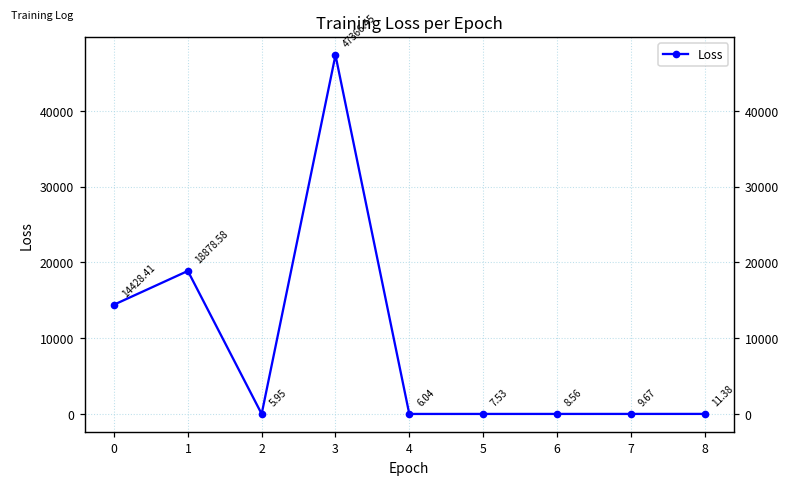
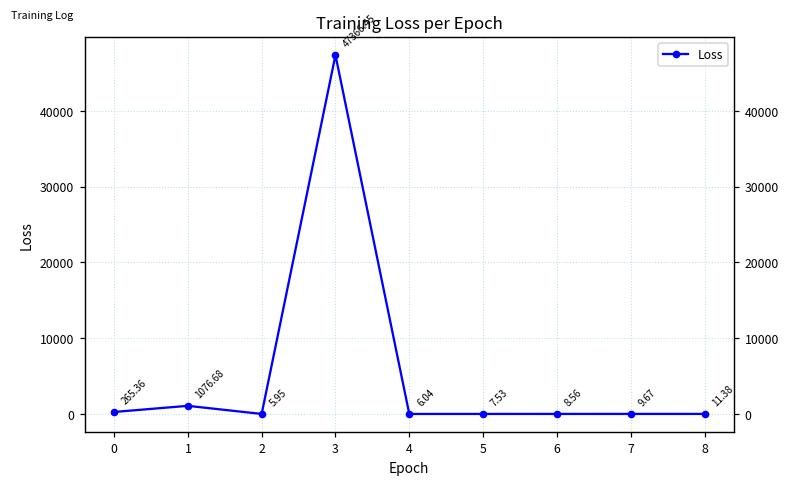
  {
-   "0": 14428.41,
-   "1": 18878.58,
+   "0": 265.36,
+   "1": 1076.68,
    "2": 5.95,
    "3": 47366.45,
    "4": 6.04,
    "5": 7.53,
    "6": 8.56,
    "7": 9.67,
    "8": 11.38
  }
